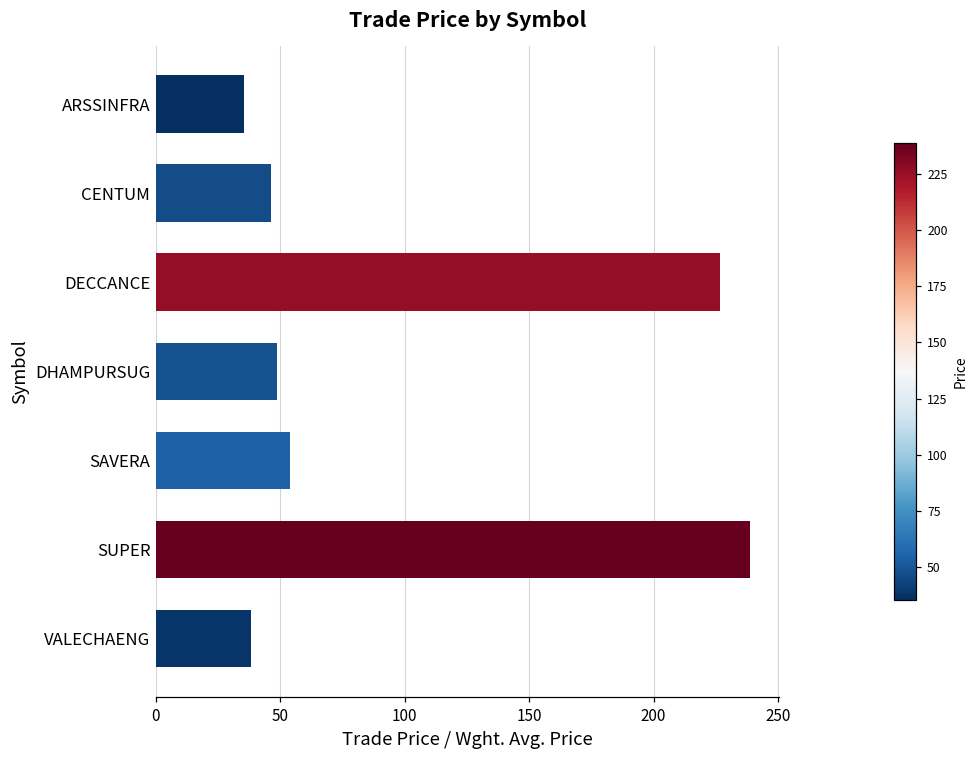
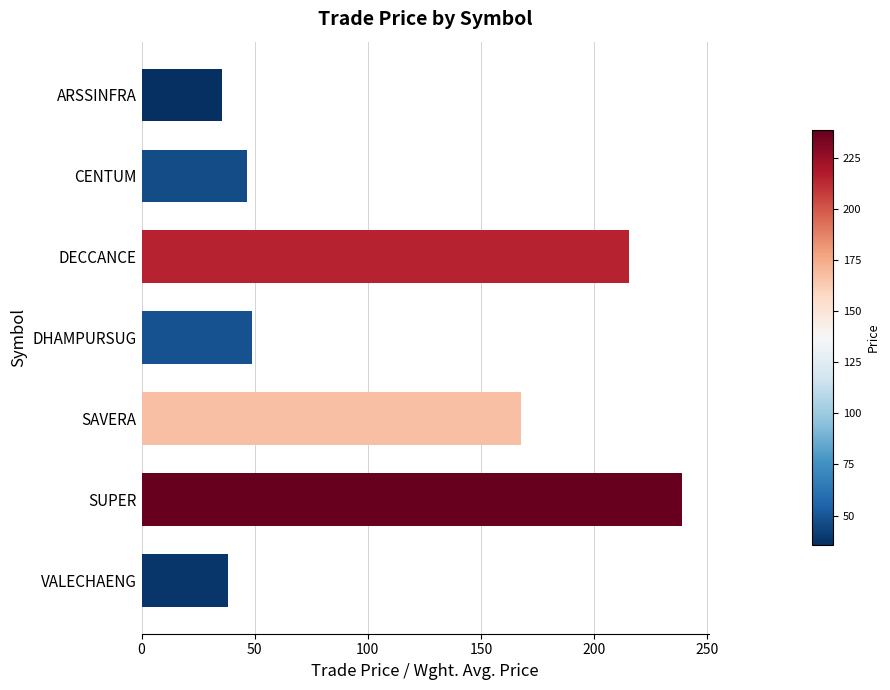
  {
    "ARSSINFRA": 36,
    "CENTUM": 46,
-   "DECCANCE": 227,
+   "DECCANCE": 215,
    "DHAMPURSUG": 49,
-   "SAVERA": 54,
+   "SAVERA": 168,
    "SUPER": 239,
    "VALECHAENG": 38
  }
